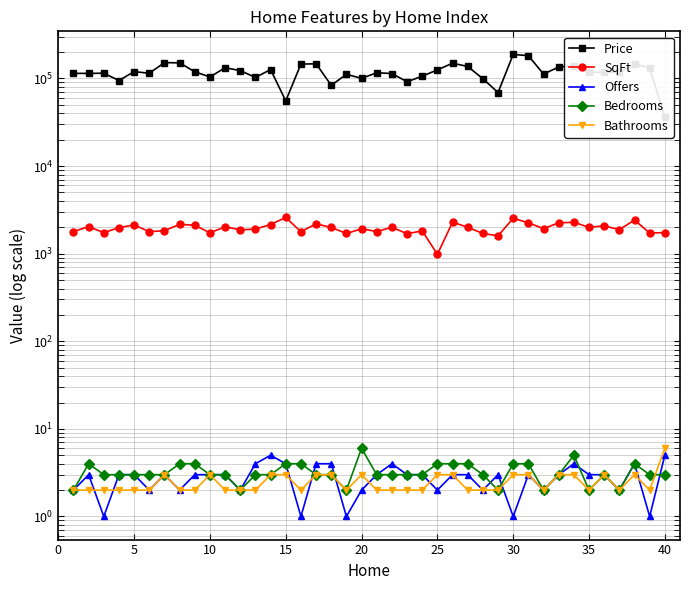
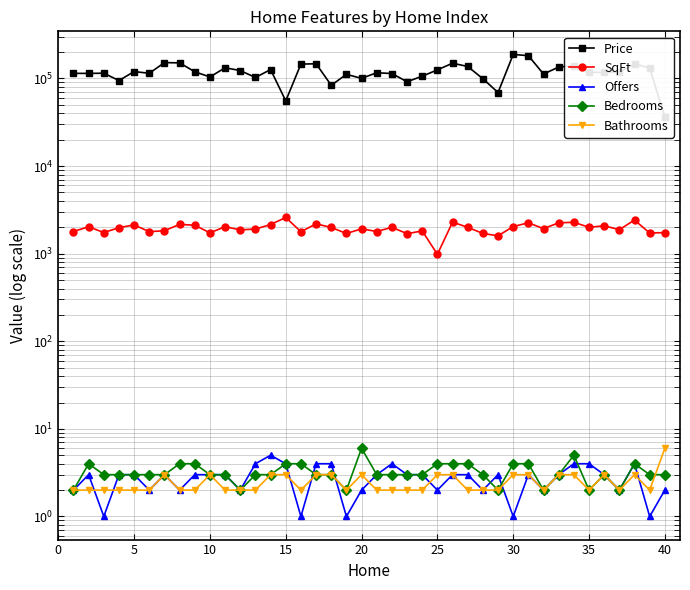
  {
    "Price": {
      "5": 120000,
      "10": 100000,
      "15": 60000,
      "20": 100000,
      "25": 130000,
      "30": 190000
    },
    "SqFt": {
      "5": 2100,
      "10": 1700,
      "15": 2600,
      "20": 1900,
      "25": 1000,
-     "30": 2500,
+     "30": 2000,
      "35": 2000,
      "40": 1700
    },
    "Offers": {
      "20": 2,
      "25": 2,
      "30": 1,
-     "35": 3,
-     "40": 5
+     "35": 4,
+     "40": 2
    },
    "Bedrooms": {
      "20": 6,
      "25": 4,
      "30": 4,
      "40": 3
    },
    "Bathrooms": {
      "5": 2,
      "15": 3,
      "20": 3,
      "25": 3,
      "30": 3,
      "40": 6
    }
  }
